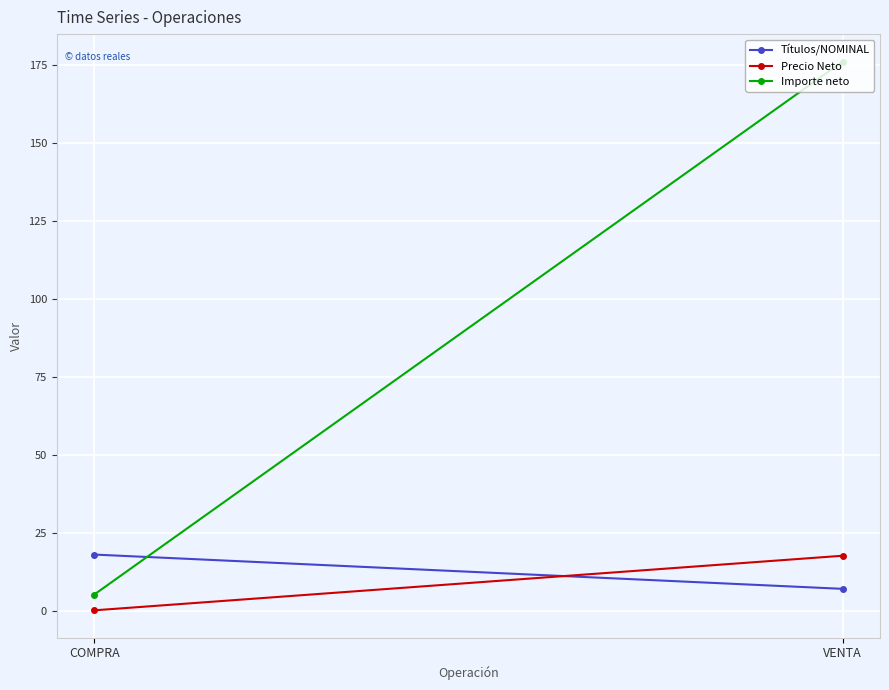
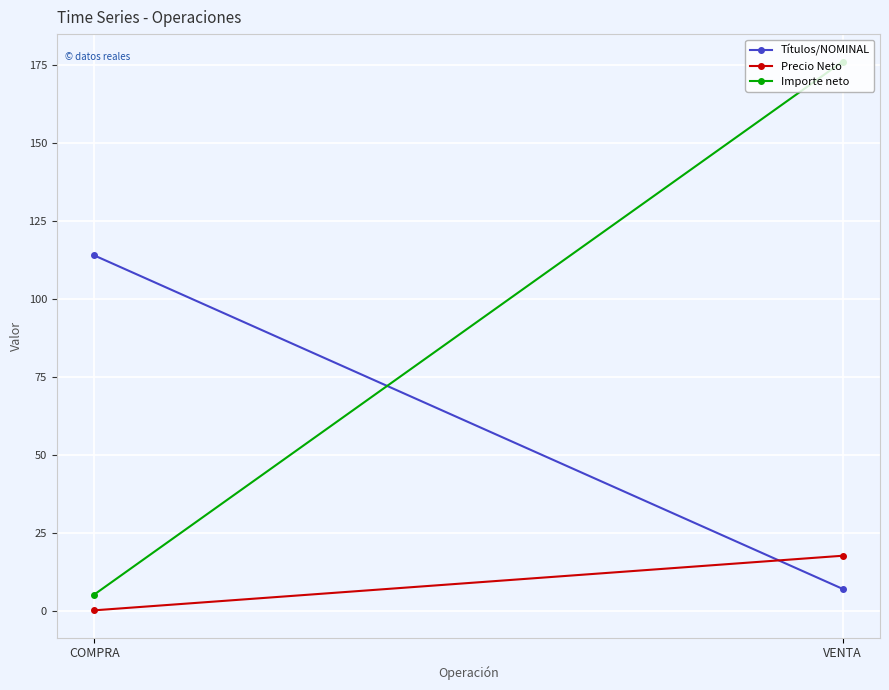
  {
    "Títulos/NOMINAL": {
-     "COMPRA": 18,
+     "COMPRA": 114,
      "VENTA": 7
    },
    "Precio Neto": {
      "COMPRA": 0,
      "VENTA": 18
    },
    "Importe neto": {
      "COMPRA": 5
    }
  }
